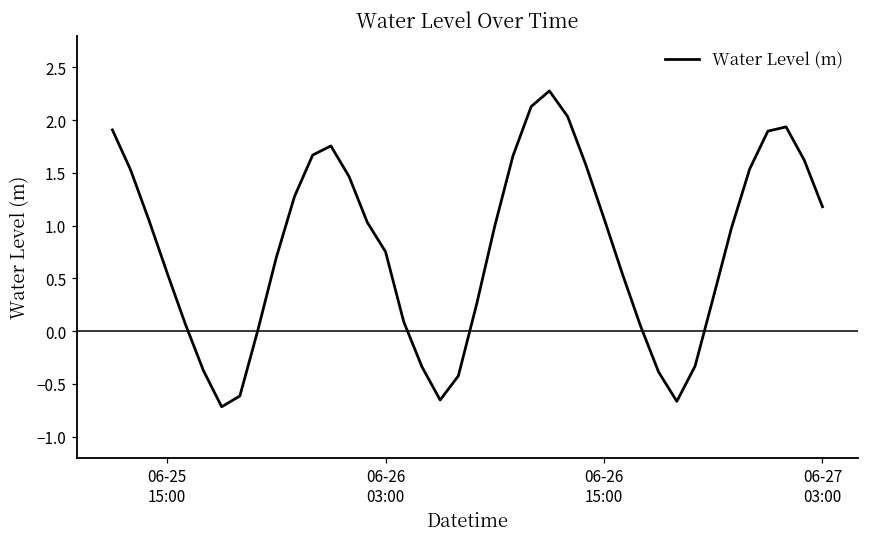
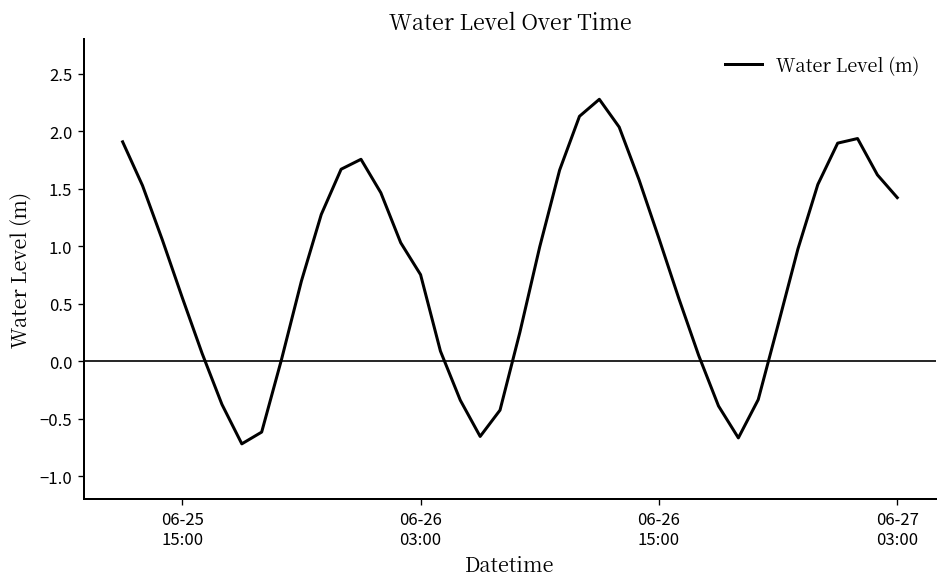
  {
    "06-25 15:00": 0.6,
    "06-26 03:00": 0.8,
    "06-26 15:00": 1.1,
-   "06-27 03:00": 1.2
+   "06-27 03:00": 1.4
  }
